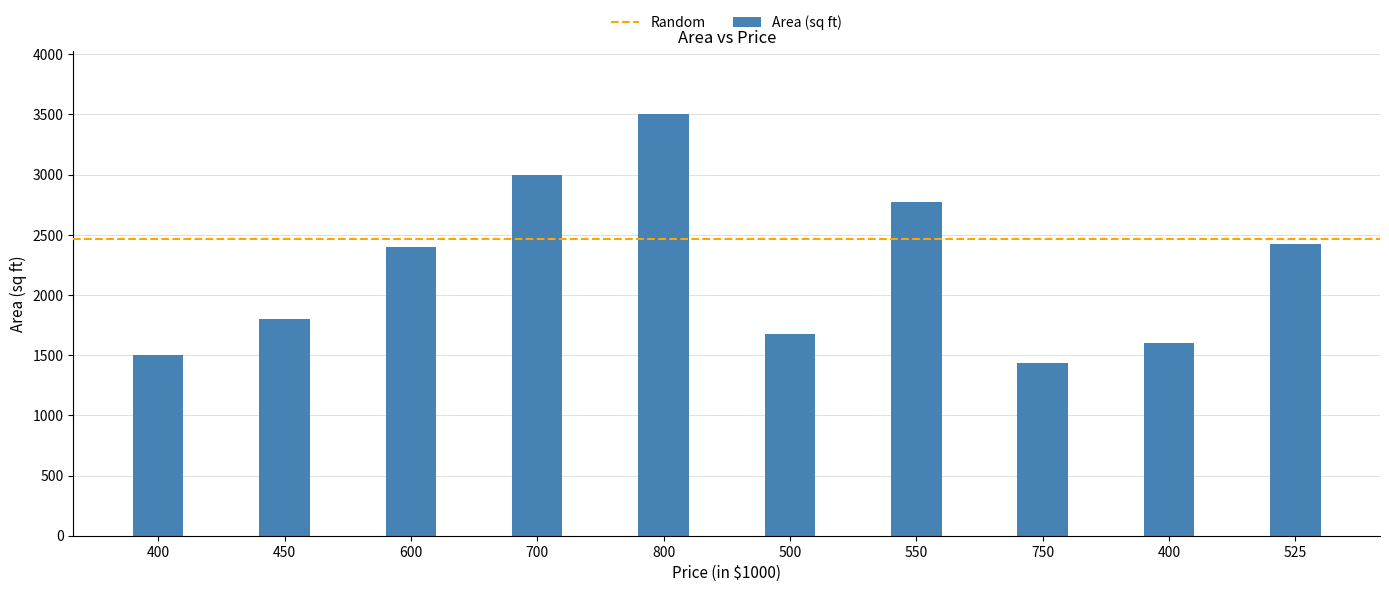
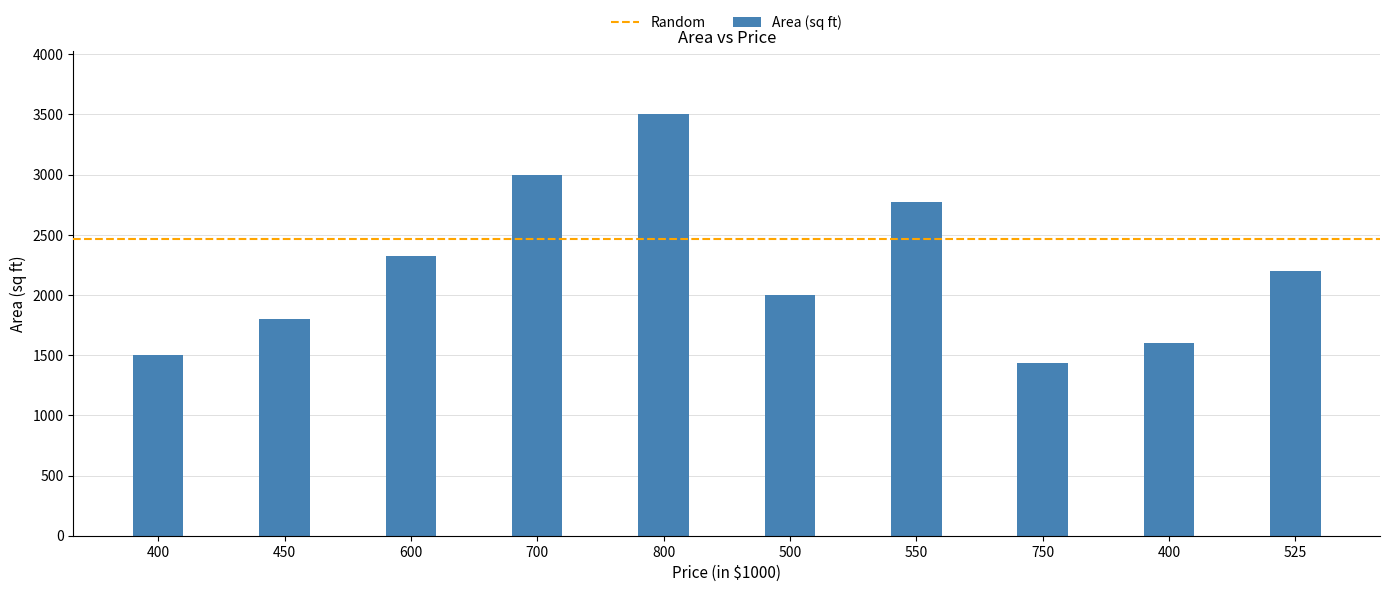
  {
    "450": 1800,
-   "600": 2400,
+   "600": 2330,
    "700": 3000,
    "800": 3500,
-   "500": 1670,
+   "500": 2000,
    "550": 2770,
    "750": 1430,
-   "525": 2430
+   "525": 2200
  }
